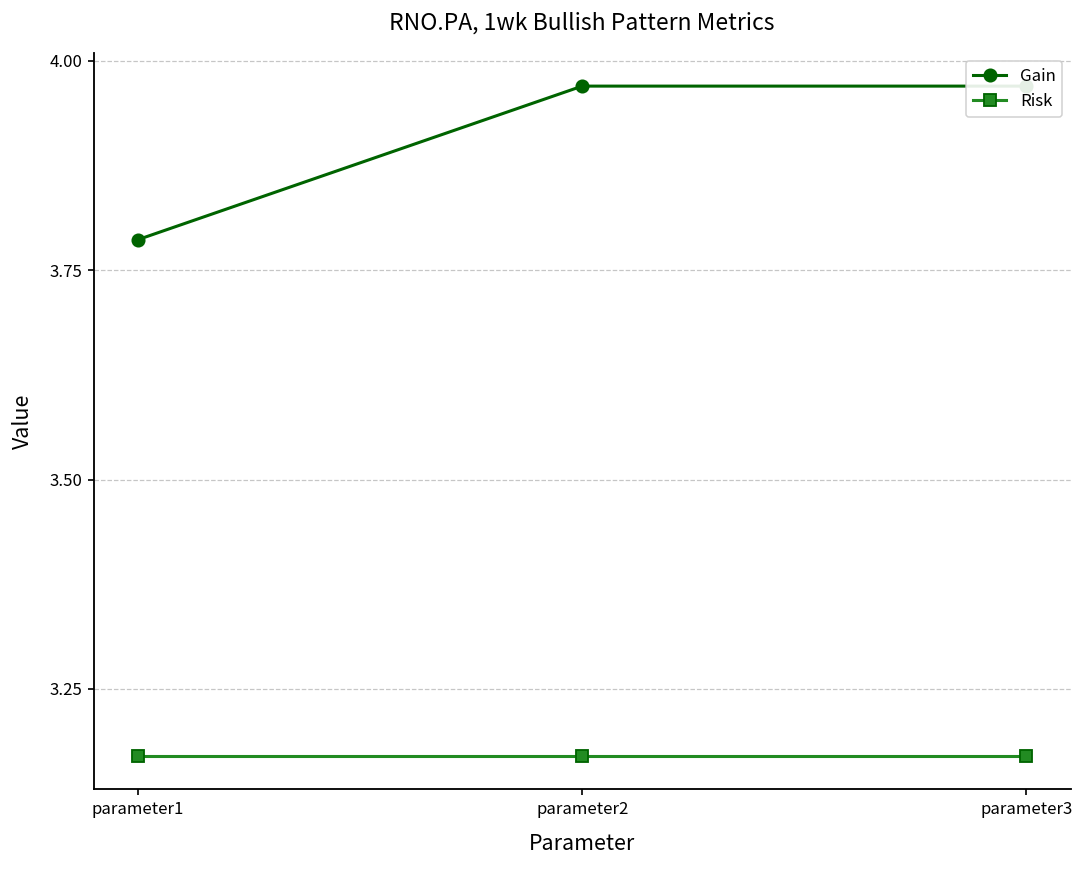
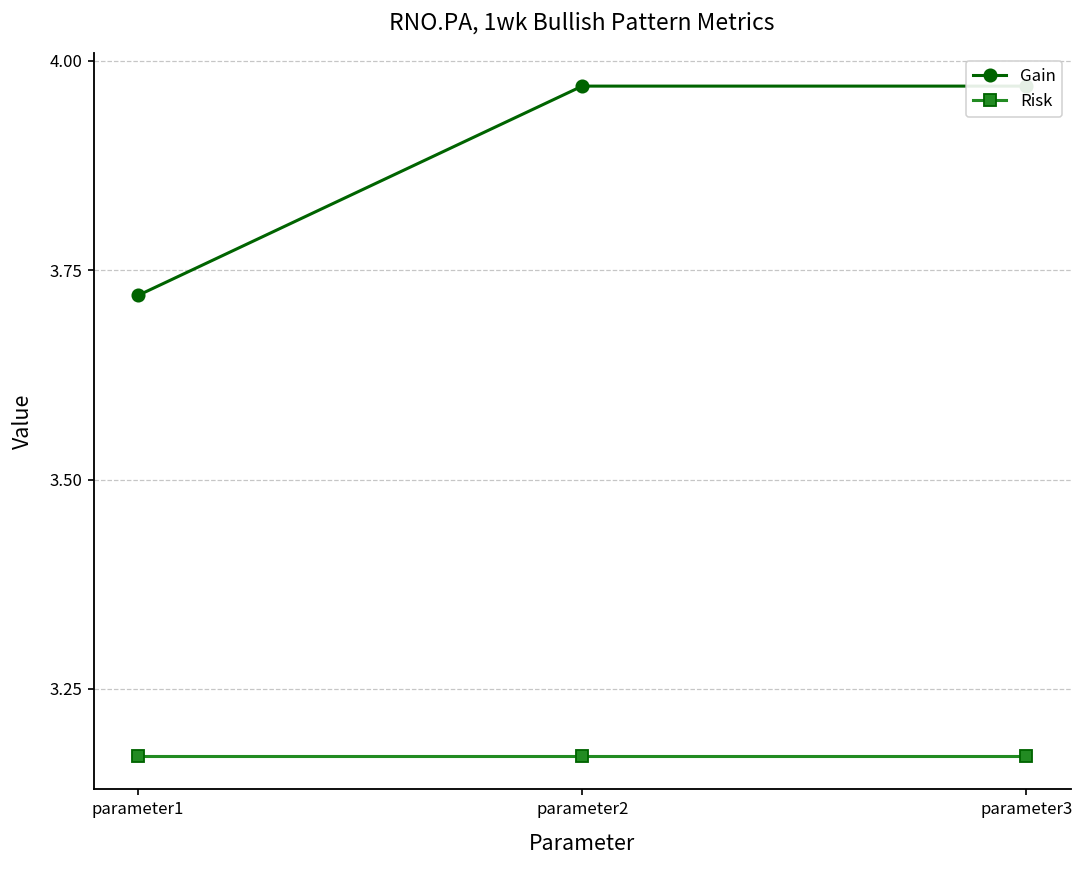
  {
    "Gain": {
-     "parameter1": 3.79,
+     "parameter1": 3.72,
      "parameter2": 3.97
    },
    "Risk": {
      "parameter1": 3.17,
      "parameter2": 3.17,
      "parameter3": 3.17
    }
  }
